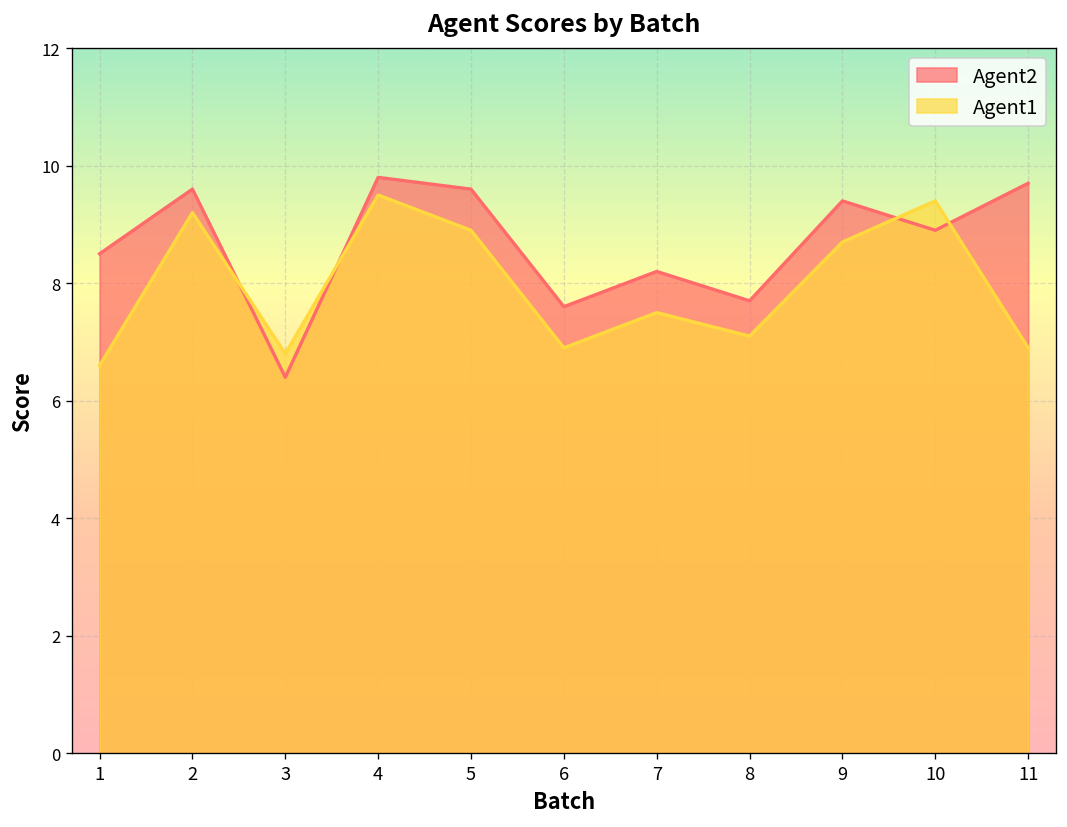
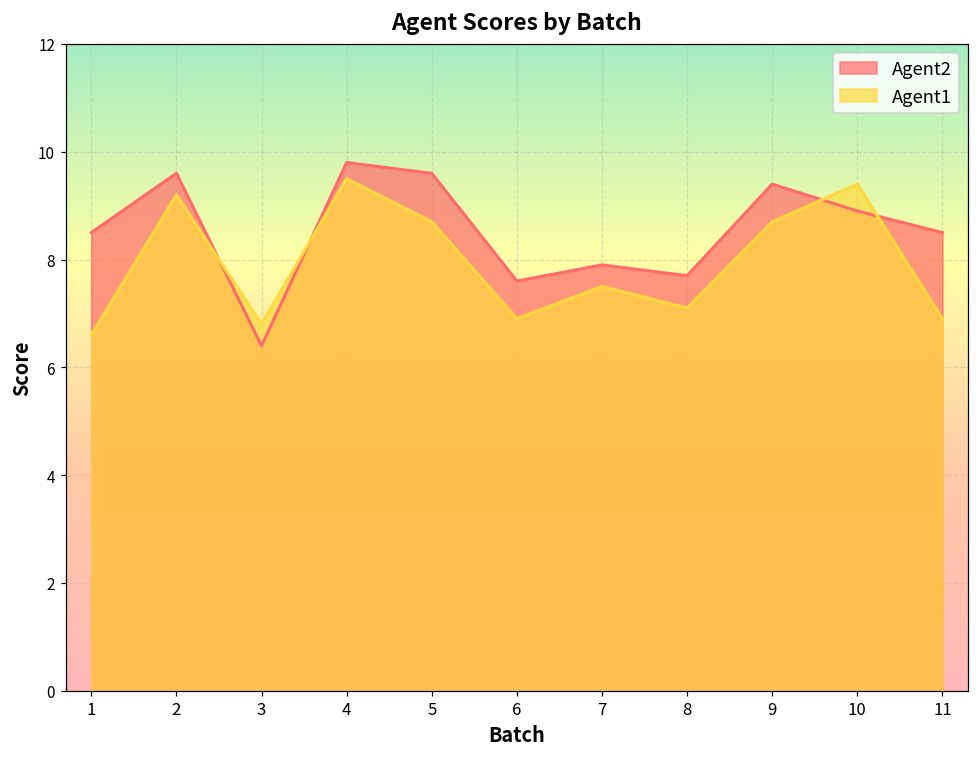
  {
    "Agent2": {
      "1": 8.5,
      "2": 9.6,
      "3": 6.4,
      "4": 9.8,
      "5": 9.6,
      "6": 7.6,
-     "7": 8.2,
+     "7": 7.9,
      "8": 7.7,
      "9": 9.4,
      "10": 8.9,
-     "11": 9.7
+     "11": 8.5
    },
    "Agent1": {
      "1": 6.6,
      "2": 9.2,
      "3": 6.8,
      "4": 9.5,
-     "5": 8.9,
+     "5": 8.7,
      "6": 6.9,
      "7": 7.5,
      "8": 7.1,
      "9": 8.7,
      "10": 9.4,
      "11": 6.9
    }
  }
